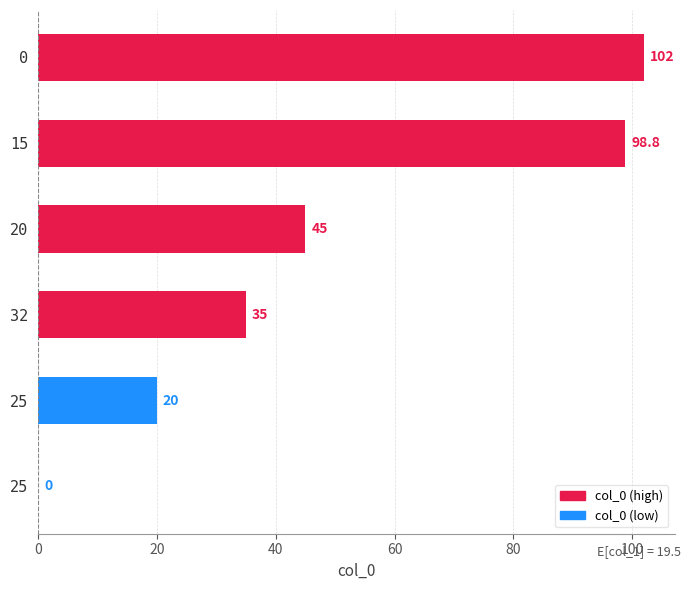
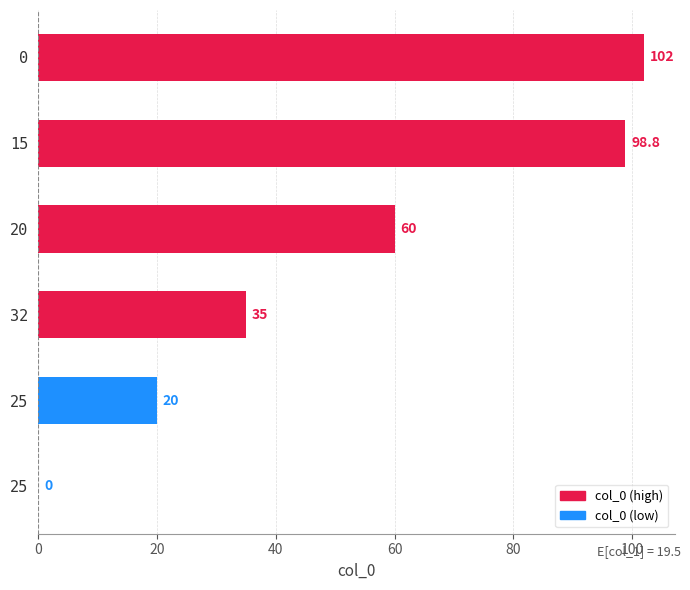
  {
    "0": 102,
    "15": 98.8,
-   "20": 45,
+   "20": 60,
    "32": 35
  }
